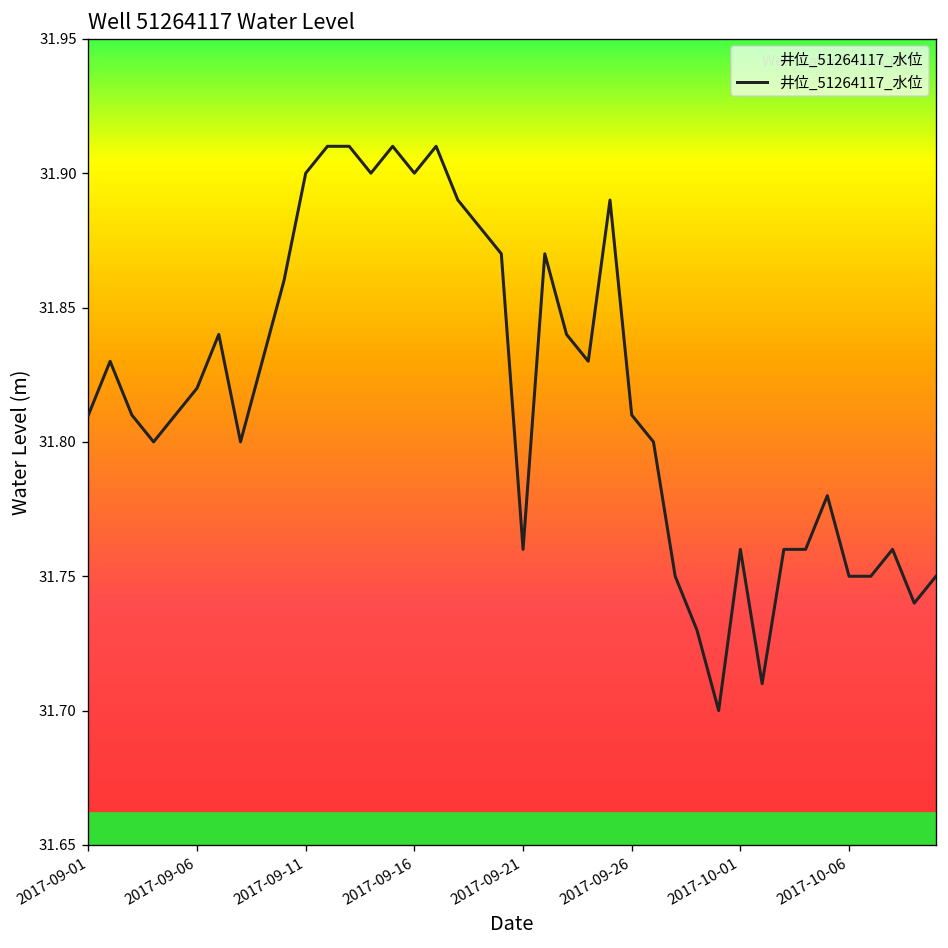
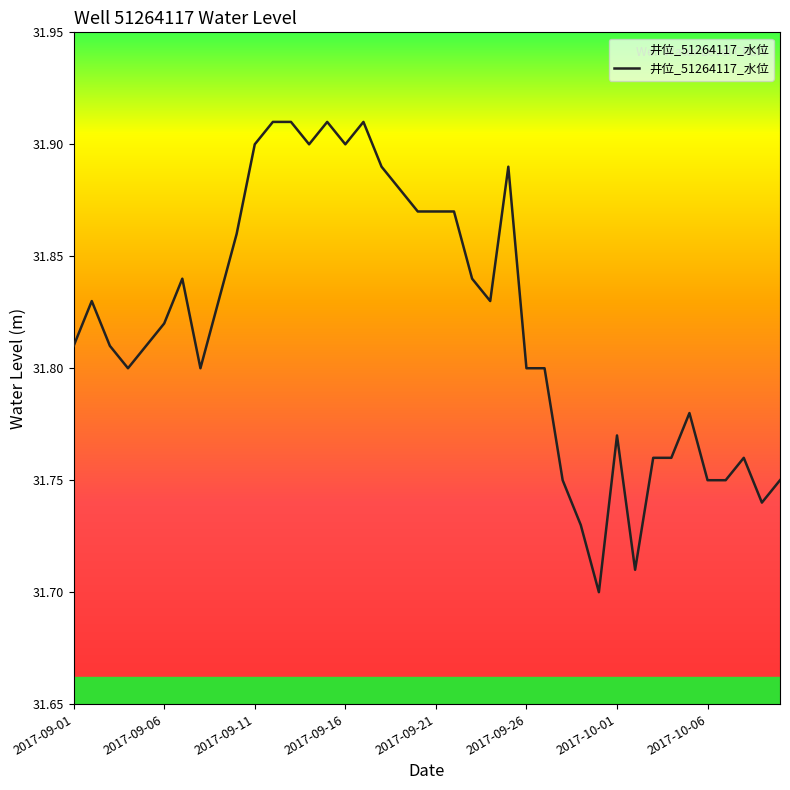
  {
    "2017-09-01": 31.81,
    "2017-09-06": 31.82,
    "2017-09-11": 31.90,
    "2017-09-16": 31.90,
-   "2017-09-21": 31.76,
-   "2017-09-26": 31.81,
-   "2017-10-01": 31.76,
+   "2017-09-21": 31.87,
+   "2017-09-26": 31.80,
+   "2017-10-01": 31.77,
    "2017-10-06": 31.75
  }
